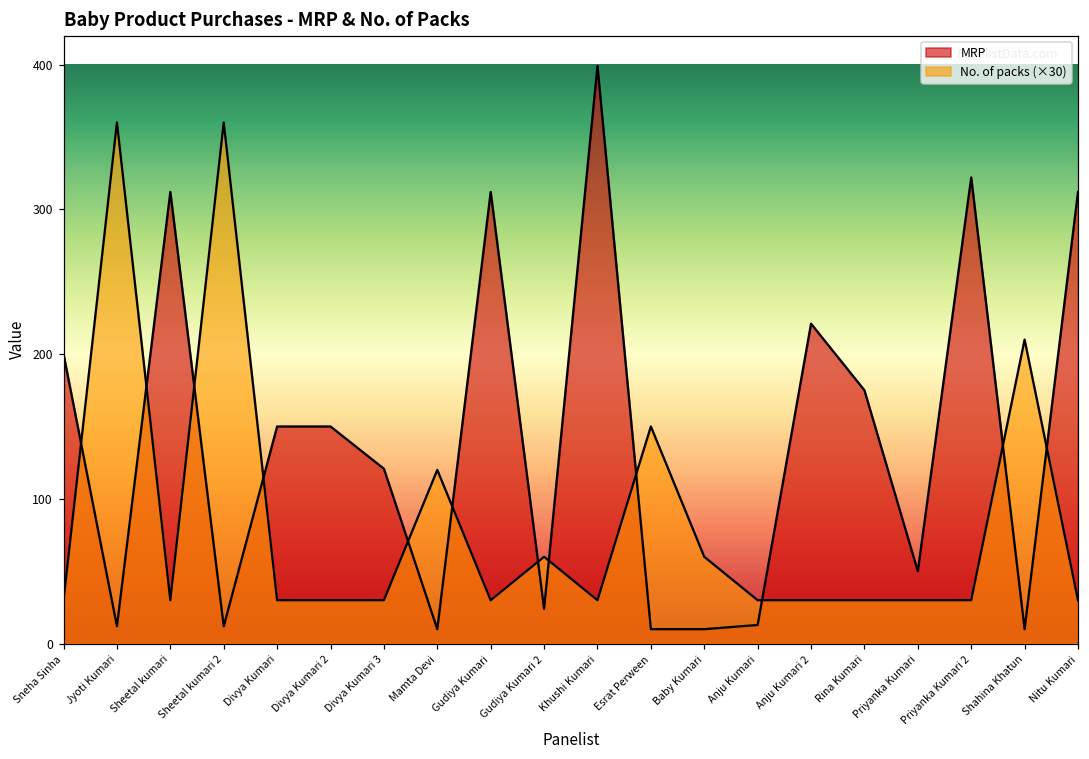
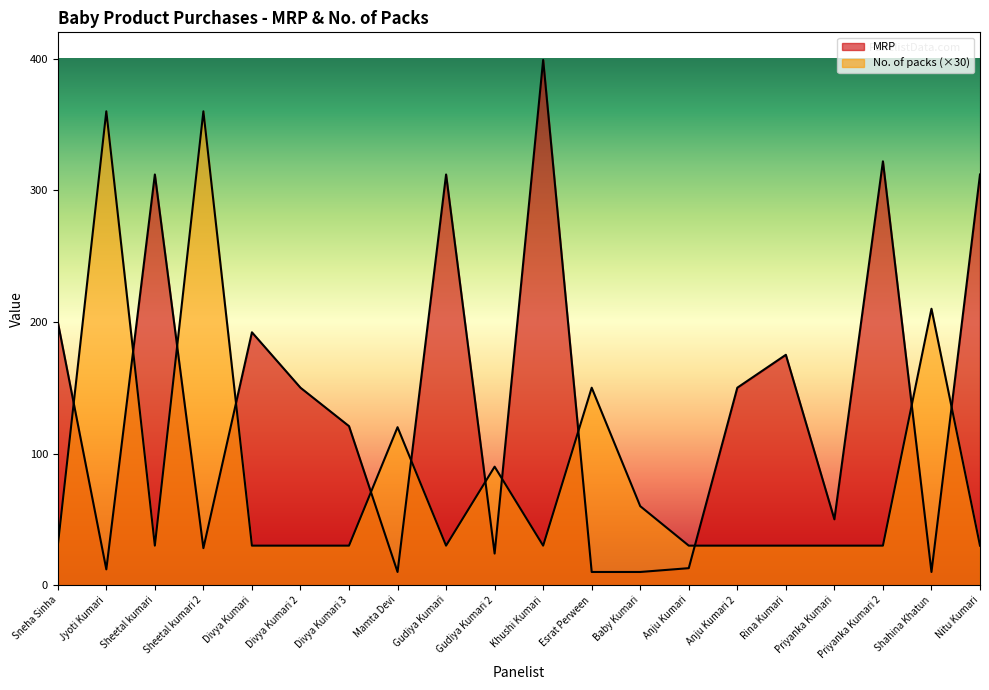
  {
    "MRP": {
      "Sneha Sinha": 200,
      "Jyoti Kumari": 12,
      "Sheetal kumari": 312,
-     "Sheetal kumari 2": 12,
-     "Divya Kumari": 150,
+     "Sheetal kumari 2": 28,
+     "Divya Kumari": 192,
      "Divya Kumari 2": 150,
      "Divya Kumari 3": 121,
      "Mamta Devi": 10,
      "Gudiya Kumari": 312,
      "Gudiya Kumari 2": 24,
      "Khushi Kumari": 399,
      "Esrat Perween": 10,
      "Baby Kumari": 10,
      "Anju Kumari": 13,
-     "Anju Kumari 2": 221,
+     "Anju Kumari 2": 150,
      "Rina Kumari": 175,
      "Priyanka Kumari": 50,
      "Priyanka Kumari 2": 322,
      "Shahina Khatun": 10,
      "Nitu Kumari": 312
    },
    "No. of packs (×30)": {
      "Sneha Sinha": 30,
      "Jyoti Kumari": 360,
      "Sheetal kumari": 30,
      "Sheetal kumari 2": 360,
      "Divya Kumari": 30,
      "Divya Kumari 2": 30,
      "Divya Kumari 3": 30,
      "Mamta Devi": 120,
      "Gudiya Kumari": 30,
-     "Gudiya Kumari 2": 60,
+     "Gudiya Kumari 2": 90,
      "Khushi Kumari": 30,
      "Esrat Perween": 150,
      "Baby Kumari": 60,
      "Anju Kumari": 30,
      "Anju Kumari 2": 30,
      "Rina Kumari": 30,
      "Priyanka Kumari": 30,
      "Priyanka Kumari 2": 30,
      "Shahina Khatun": 210,
      "Nitu Kumari": 30
    }
  }
